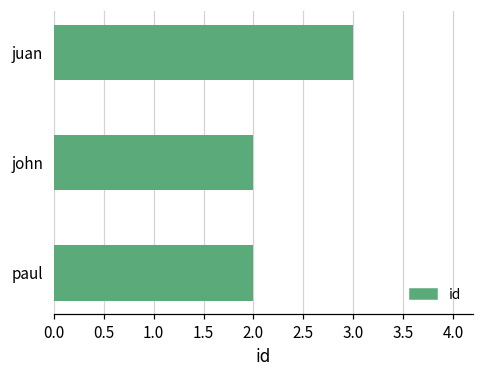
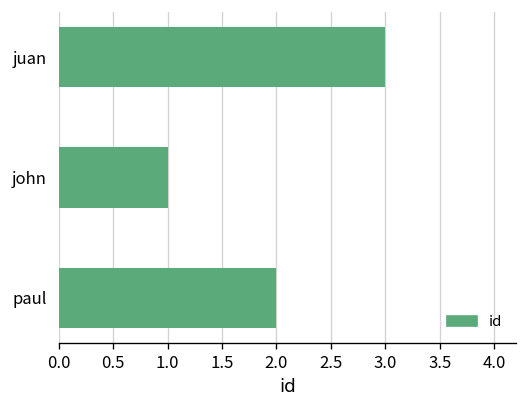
  {
    "juan": 3,
-   "john": 2,
+   "john": 1,
    "paul": 2
  }
